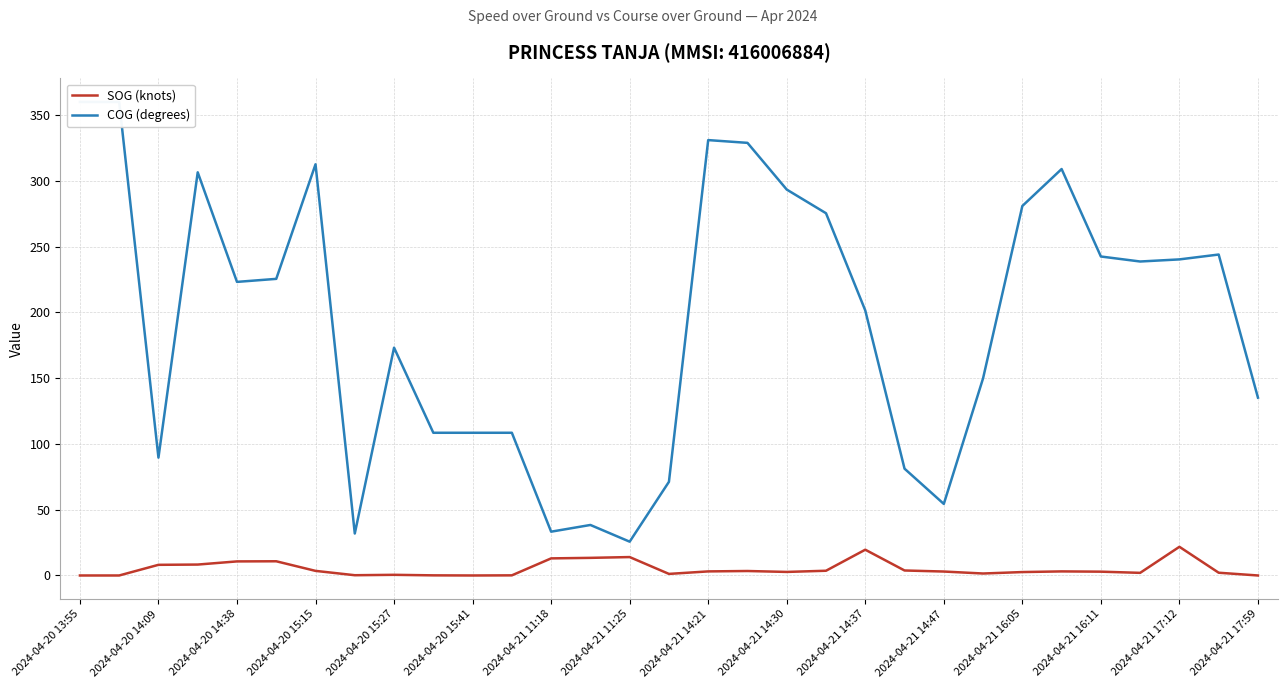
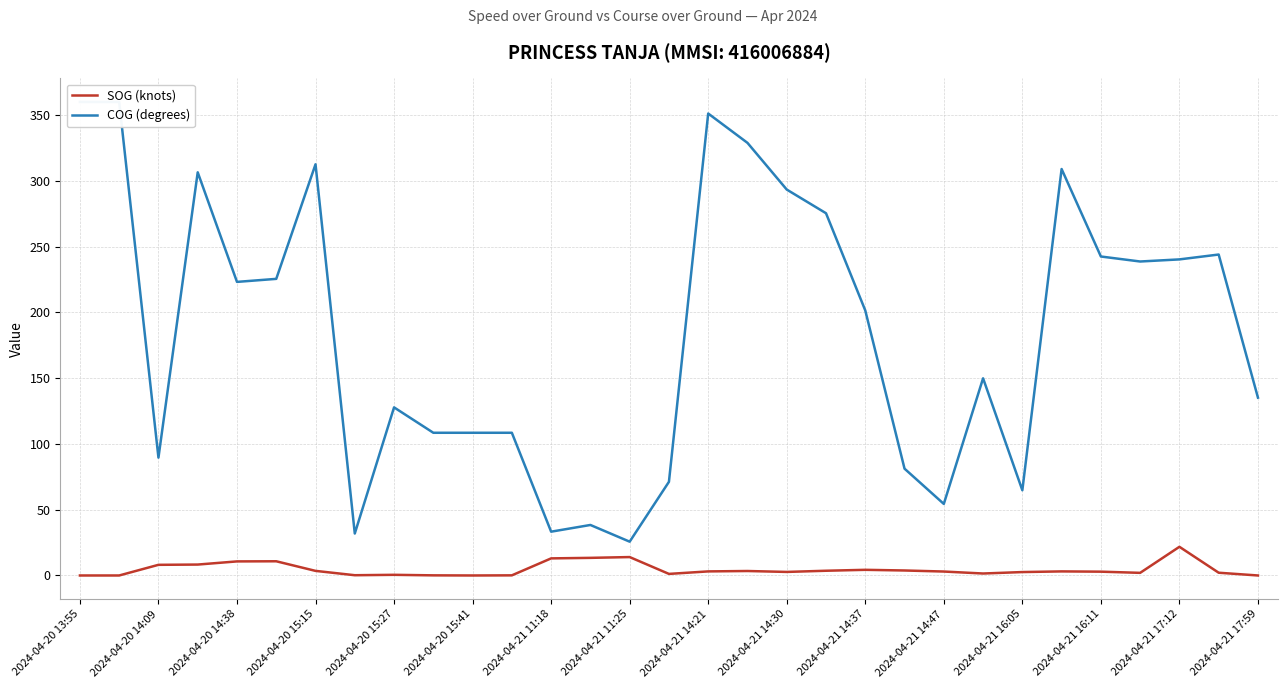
  {
    "SOG (knots)": {
      "2024-04-20 13:55": 0,
      "2024-04-20 14:09": 8,
      "2024-04-20 14:38": 11,
      "2024-04-20 15:15": 4,
      "2024-04-20 15:27": 1,
      "2024-04-20 15:41": 0,
      "2024-04-21 11:18": 13,
      "2024-04-21 11:25": 14,
      "2024-04-21 14:21": 3,
      "2024-04-21 14:30": 3,
-     "2024-04-21 14:37": 20,
+     "2024-04-21 14:37": 4,
      "2024-04-21 14:47": 3,
      "2024-04-21 16:05": 3,
      "2024-04-21 16:11": 3,
      "2024-04-21 17:12": 22,
      "2024-04-21 17:59": 0
    },
    "COG (degrees)": {
      "2024-04-20 14:09": 90,
      "2024-04-20 14:38": 223,
      "2024-04-20 15:15": 313,
-     "2024-04-20 15:27": 173,
+     "2024-04-20 15:27": 128,
      "2024-04-20 15:41": 109,
      "2024-04-21 11:18": 33,
      "2024-04-21 11:25": 26,
-     "2024-04-21 14:21": 331,
+     "2024-04-21 14:21": 351,
      "2024-04-21 14:30": 293,
      "2024-04-21 14:37": 202,
      "2024-04-21 14:47": 54,
-     "2024-04-21 16:05": 281,
+     "2024-04-21 16:05": 65,
      "2024-04-21 16:11": 243,
      "2024-04-21 17:12": 240,
      "2024-04-21 17:59": 135
    }
  }
